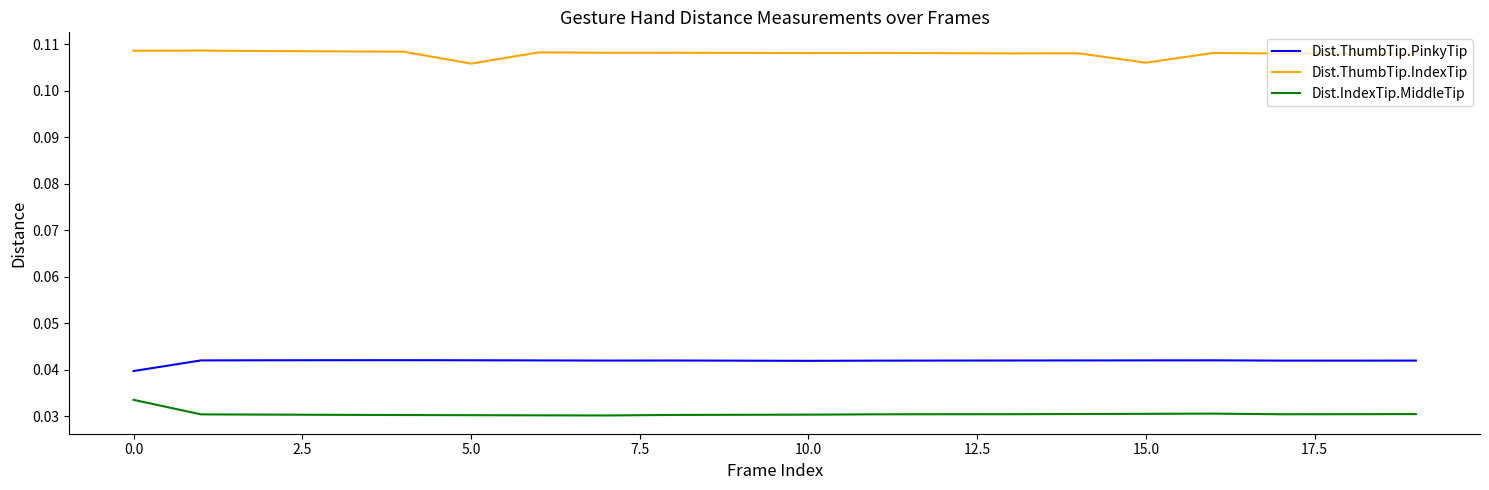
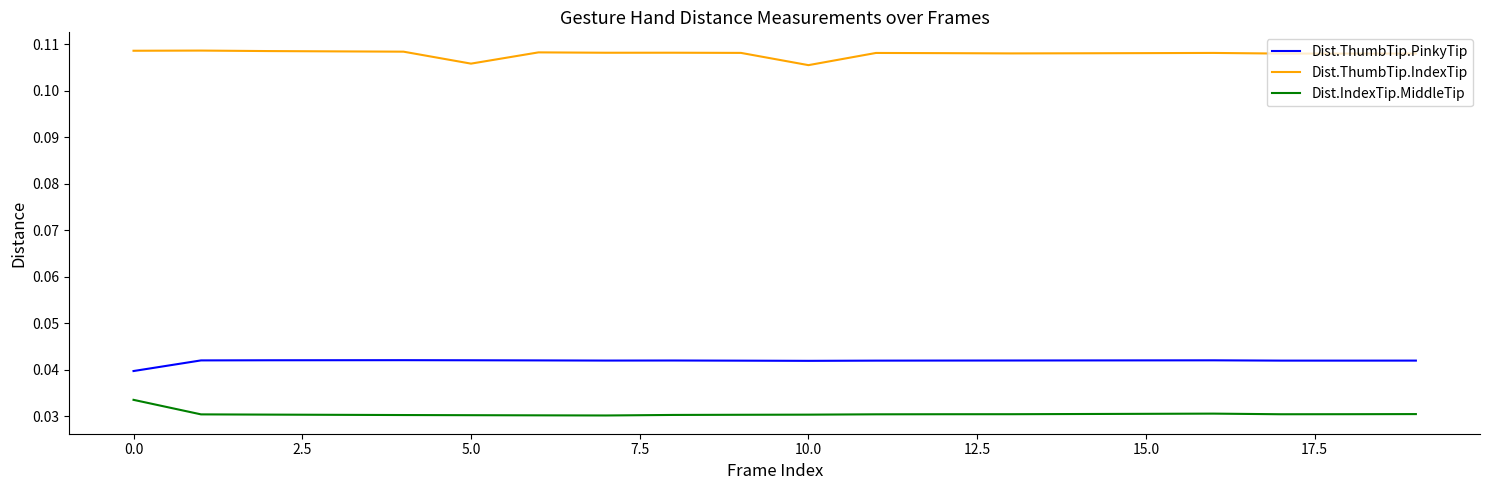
  {
    "Dist.ThumbTip.PinkyTip": {
      "0.0": 0.040,
      "5.0": 0.042,
      "10.0": 0.042,
      "15.0": 0.042
    },
    "Dist.ThumbTip.IndexTip": {
      "0.0": 0.109,
      "5.0": 0.106,
-     "10.0": 0.108,
-     "15.0": 0.106
+     "10.0": 0.106,
+     "15.0": 0.108
    },
    "Dist.IndexTip.MiddleTip": {
      "0.0": 0.034,
      "5.0": 0.030,
      "10.0": 0.030,
      "15.0": 0.031
    }
  }
